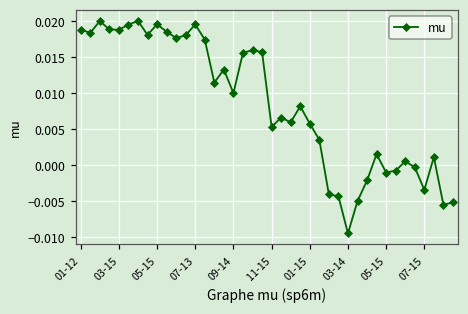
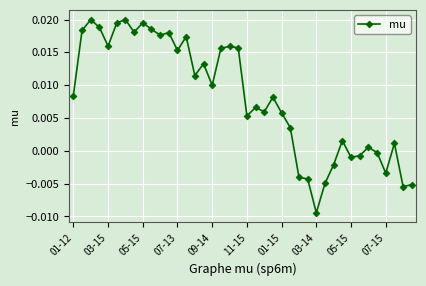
  {
-   "01-12": 0.019,
-   "03-15": 0.019,
-   "07-13": 0.020,
+   "01-12": 0.008,
+   "03-15": 0.016,
+   "07-13": 0.015,
    "09-14": 0.010,
    "11-15": 0.005,
    "01-15": 0.006,
    "03-14": -0.009,
    "07-15": -0.003
  }
